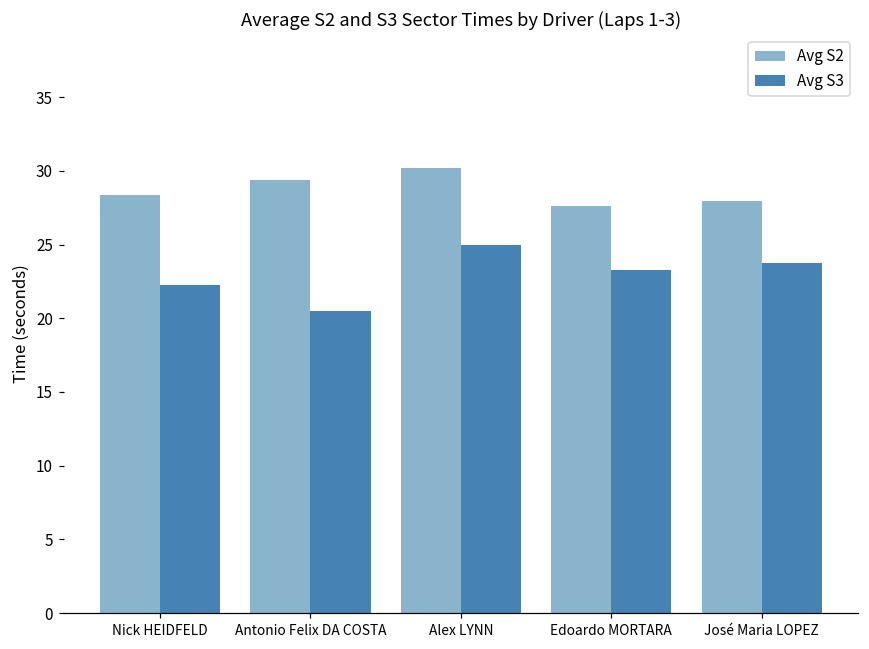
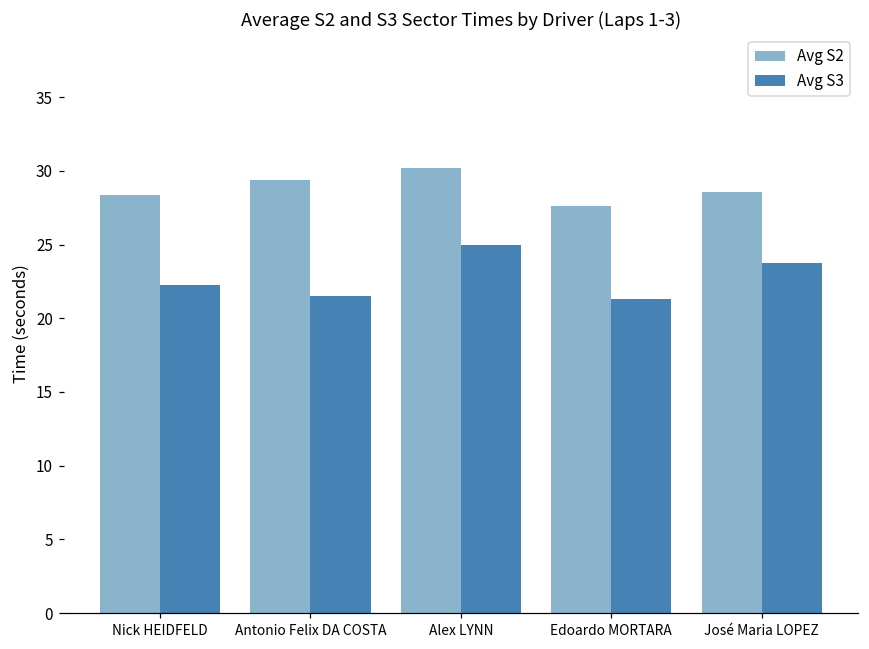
  {
    "Avg S2": {
      "Nick HEIDFELD": 28.3,
      "Antonio Felix DA COSTA": 29.4,
      "Alex LYNN": 30.2,
      "Edoardo MORTARA": 27.6,
-     "José Maria LOPEZ": 27.9
+     "José Maria LOPEZ": 28.6
    },
    "Avg S3": {
      "Nick HEIDFELD": 22.3,
-     "Antonio Felix DA COSTA": 20.5,
+     "Antonio Felix DA COSTA": 21.5,
      "Alex LYNN": 25.0,
-     "Edoardo MORTARA": 23.3,
+     "Edoardo MORTARA": 21.3,
      "José Maria LOPEZ": 23.7
    }
  }
